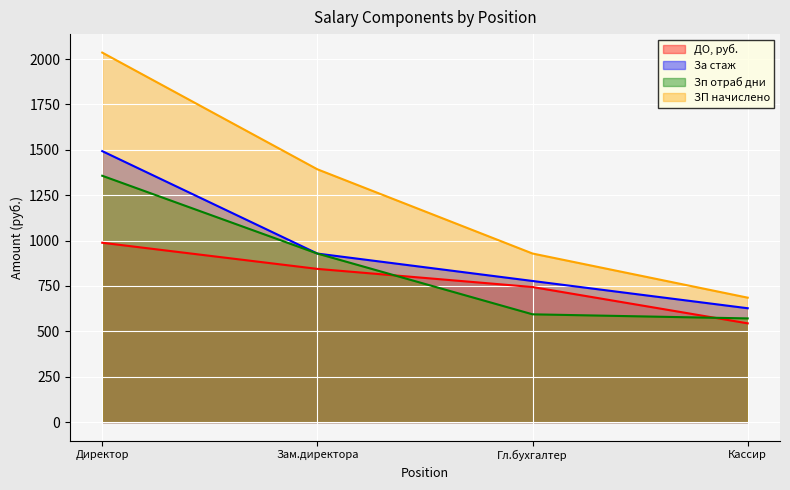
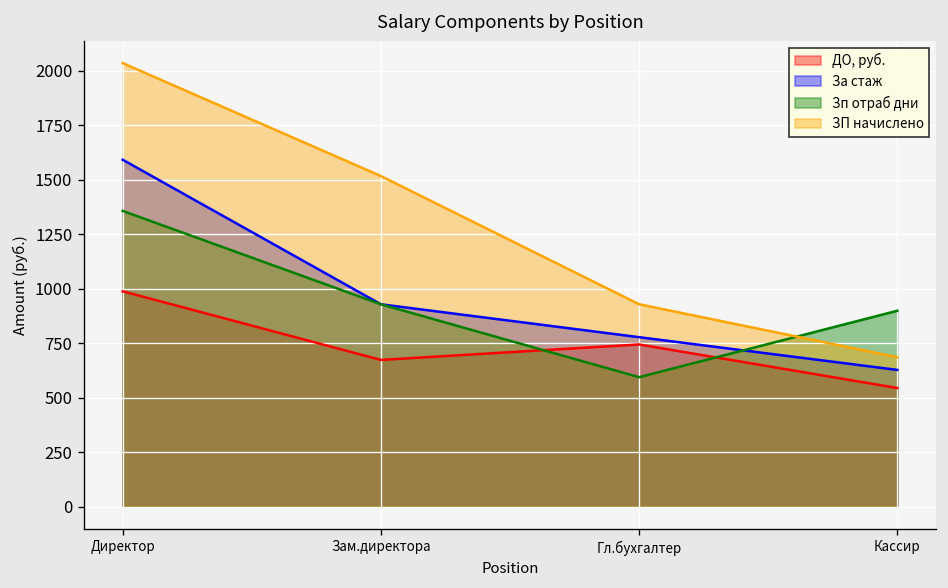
  {
    "ДО, руб.": {
      "Директор": 990,
-     "Зам.директора": 840,
+     "Зам.директора": 670,
      "Гл.бухгалтер": 740,
      "Кассир": 540
    },
    "За стаж": {
-     "Директор": 1490,
+     "Директор": 1590,
      "Гл.бухгалтер": 780,
      "Кассир": 630
    },
    "Зп отраб дни": {
      "Директор": 1360,
      "Гл.бухгалтер": 590,
-     "Кассир": 570
+     "Кассир": 900
    },
    "ЗП начислено": {
      "Директор": 2040,
-     "Зам.директора": 1390,
+     "Зам.директора": 1520,
      "Гл.бухгалтер": 930,
      "Кассир": 690
    }
  }
